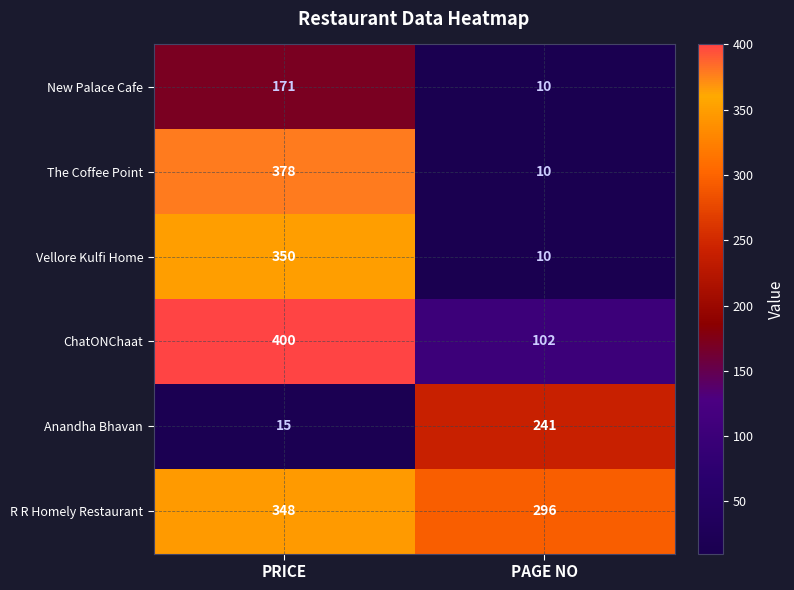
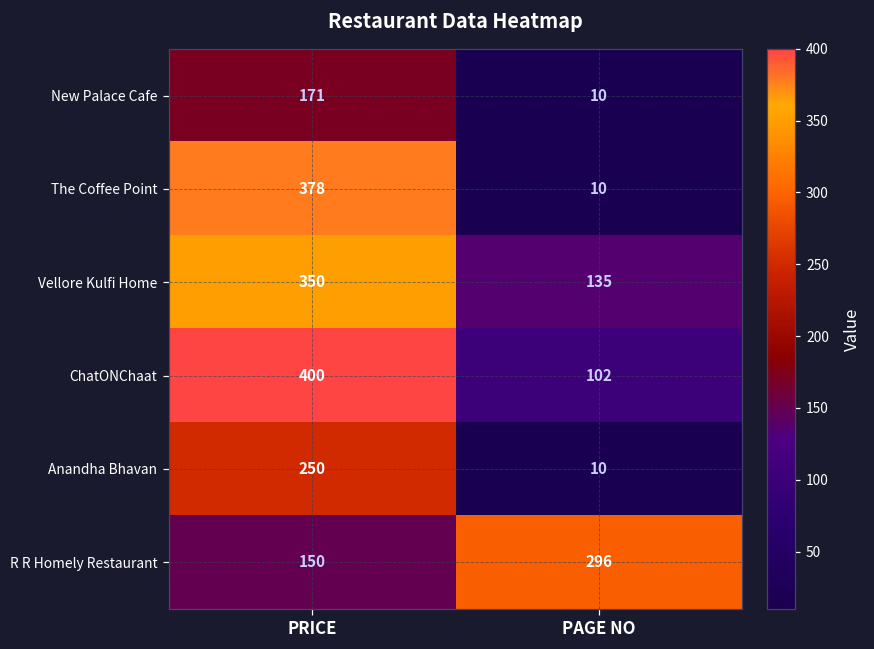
  {
    "New Palace Cafe": {
      "PRICE": 171,
      "PAGE NO": 10
    },
    "The Coffee Point": {
      "PRICE": 378,
      "PAGE NO": 10
    },
    "Vellore Kulfi Home": {
      "PRICE": 350,
-     "PAGE NO": 10
+     "PAGE NO": 135
    },
    "ChatONChaat": {
      "PRICE": 400,
      "PAGE NO": 102
    },
    "Anandha Bhavan": {
-     "PRICE": 15,
-     "PAGE NO": 241
+     "PRICE": 250,
+     "PAGE NO": 10
    },
    "R R Homely Restaurant": {
-     "PRICE": 348,
+     "PRICE": 150,
      "PAGE NO": 296
    }
  }
